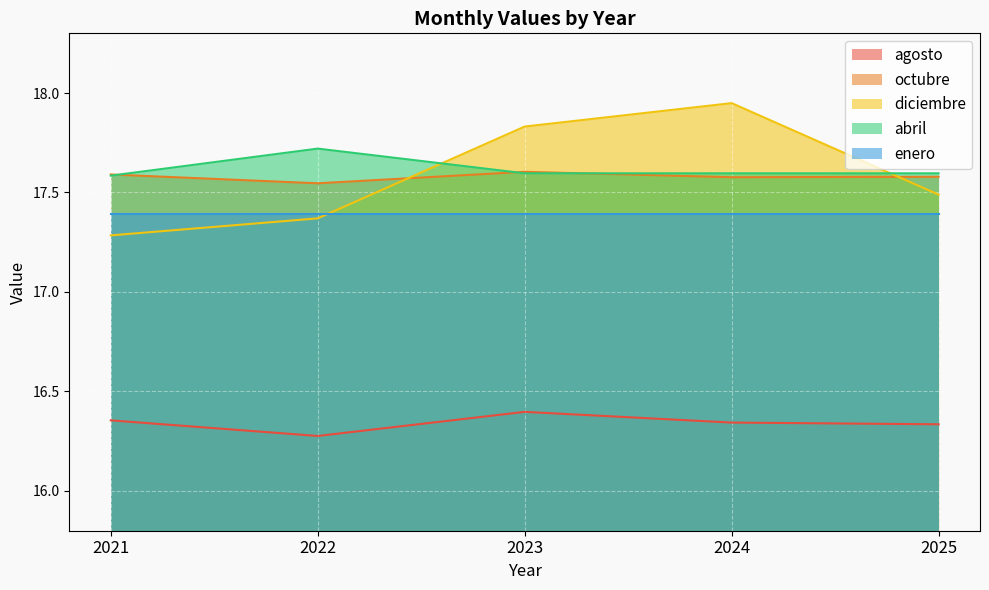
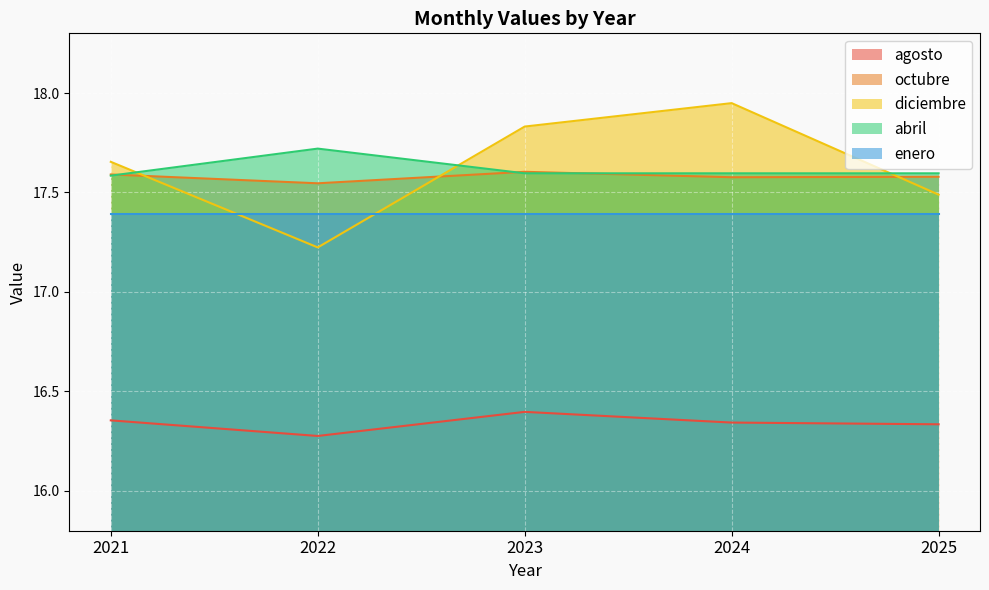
  {
    "diciembre": {
-     "2021": 17.28,
-     "2022": 17.37,
+     "2021": 17.65,
+     "2022": 17.22,
      "2023": 17.83,
      "2024": 17.95,
      "2025": 17.49
    },
    "abril": {
      "2022": 17.72,
      "2024": 17.60,
      "2025": 17.60
    },
    "enero": {
      "2021": 17.39,
      "2022": 17.39,
      "2023": 17.39,
      "2024": 17.39,
      "2025": 17.39
    }
  }
